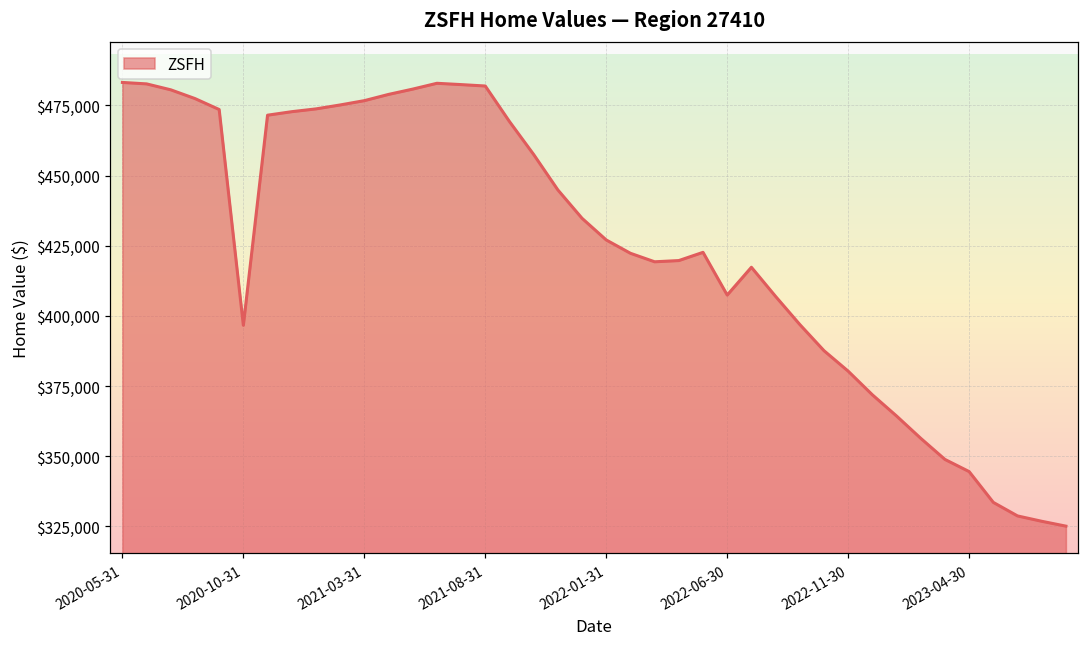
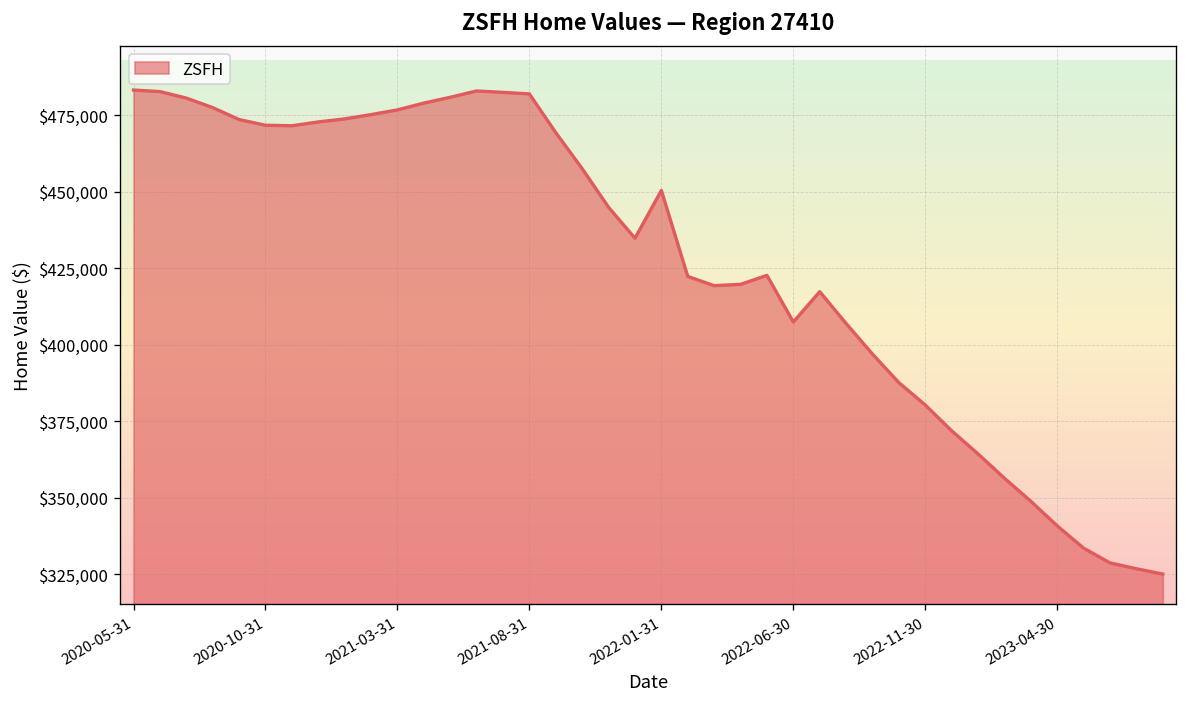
  {
    "2020-05-31": "$483,000",
-   "2020-10-31": "$397,000",
+   "2020-10-31": "$472,000",
    "2021-03-31": "$477,000",
    "2021-08-31": "$482,000",
-   "2022-01-31": "$427,000",
+   "2022-01-31": "$450,000",
    "2022-06-30": "$407,000",
    "2022-11-30": "$380,000",
-   "2023-04-30": "$344,000"
+   "2023-04-30": "$341,000"
  }
